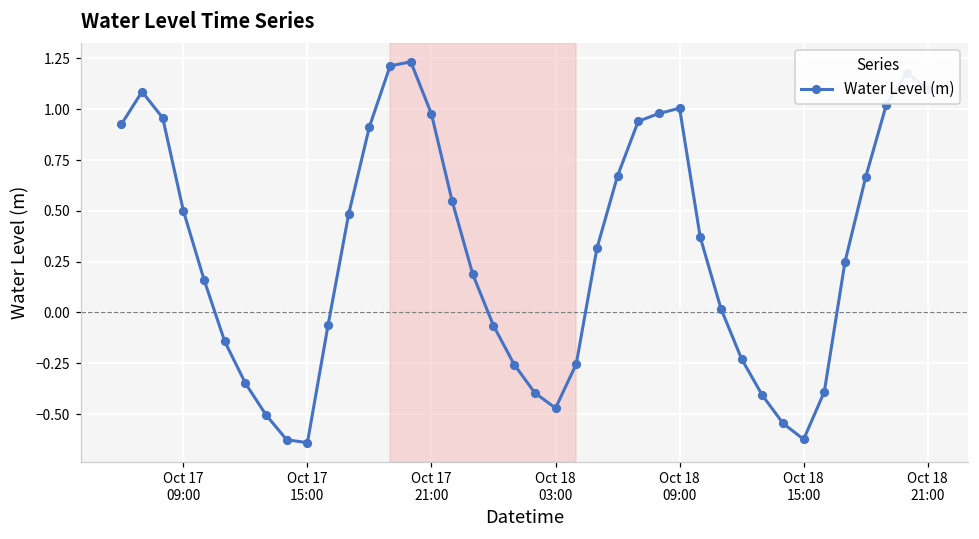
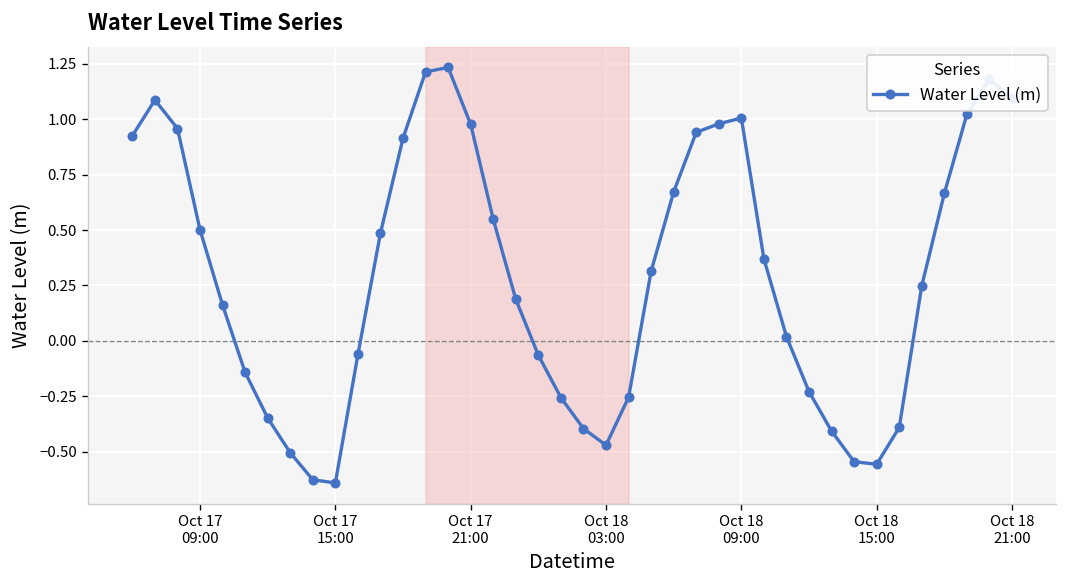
  {
    "Oct 17 09:00": 0.50,
    "Oct 17 15:00": -0.64,
    "Oct 18 09:00": 1.01,
-   "Oct 18 15:00": -0.62
+   "Oct 18 15:00": -0.56
  }
